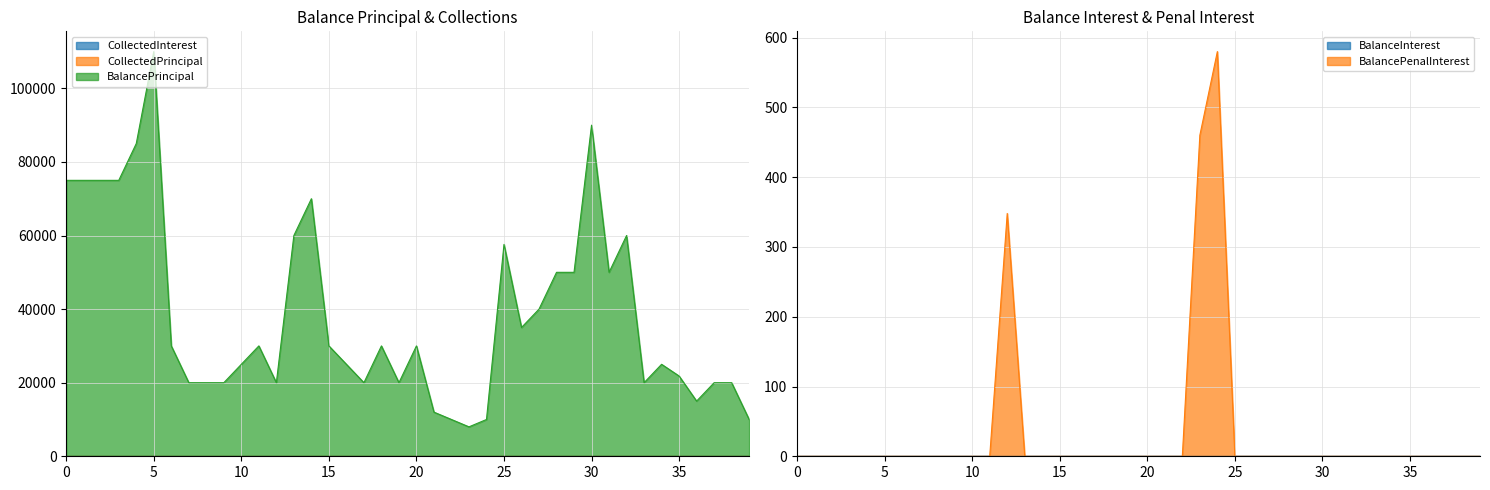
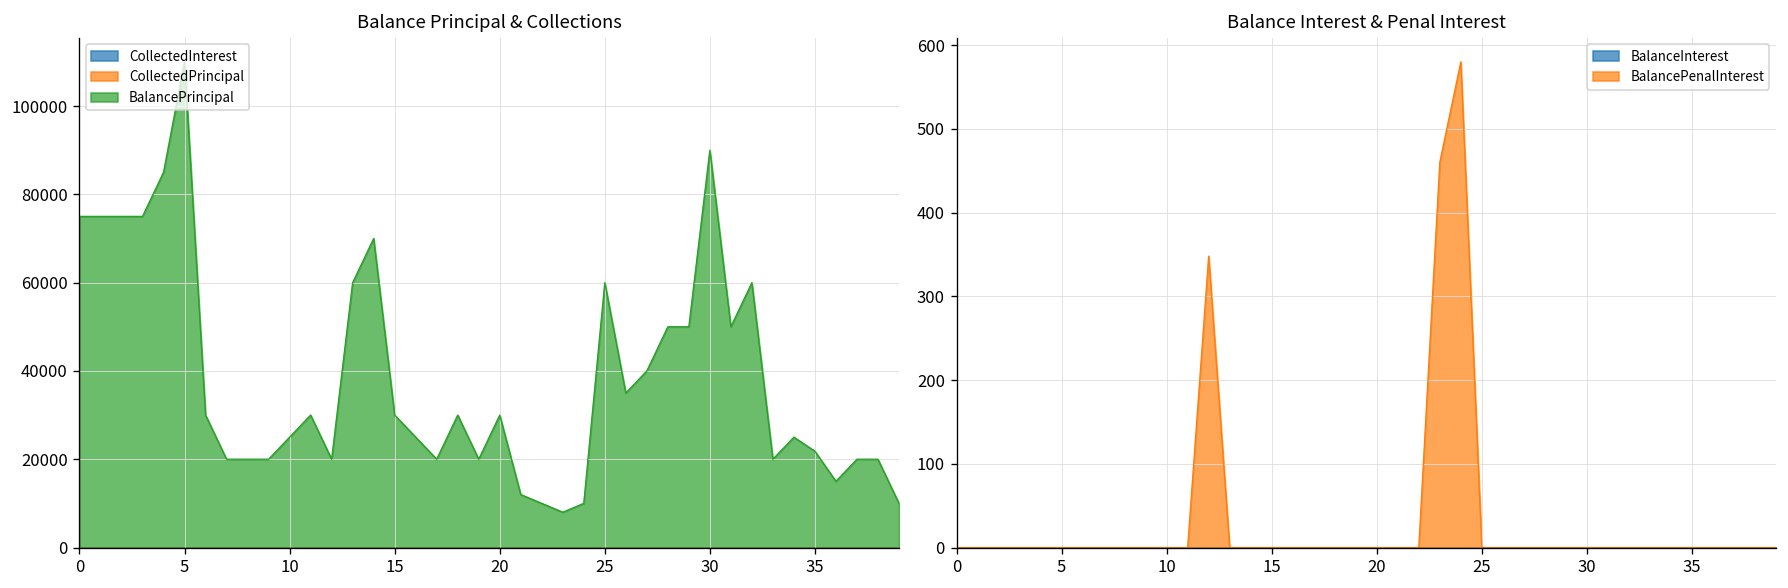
  {
    "Balance Principal & Collections": {
      "CollectedPrincipal": {
        "0": 0,
        "5": 0,
        "10": 0,
        "15": 0,
        "20": 0,
        "25": 0,
        "30": 0,
        "35": 0
      },
      "BalancePrincipal": {
        "0": 75000,
        "10": 25000,
        "15": 30000,
        "20": 30000,
-       "25": 58000,
+       "25": 60000,
        "30": 90000,
        "35": 22000
      }
    }
  }
